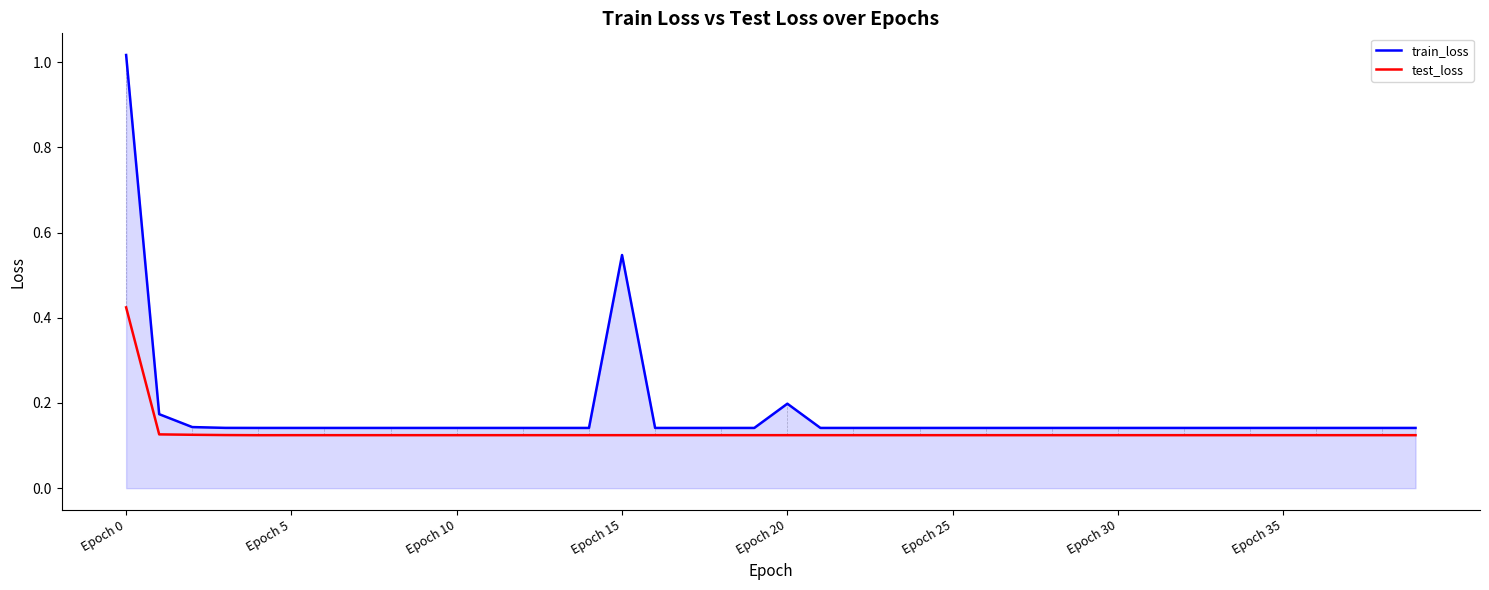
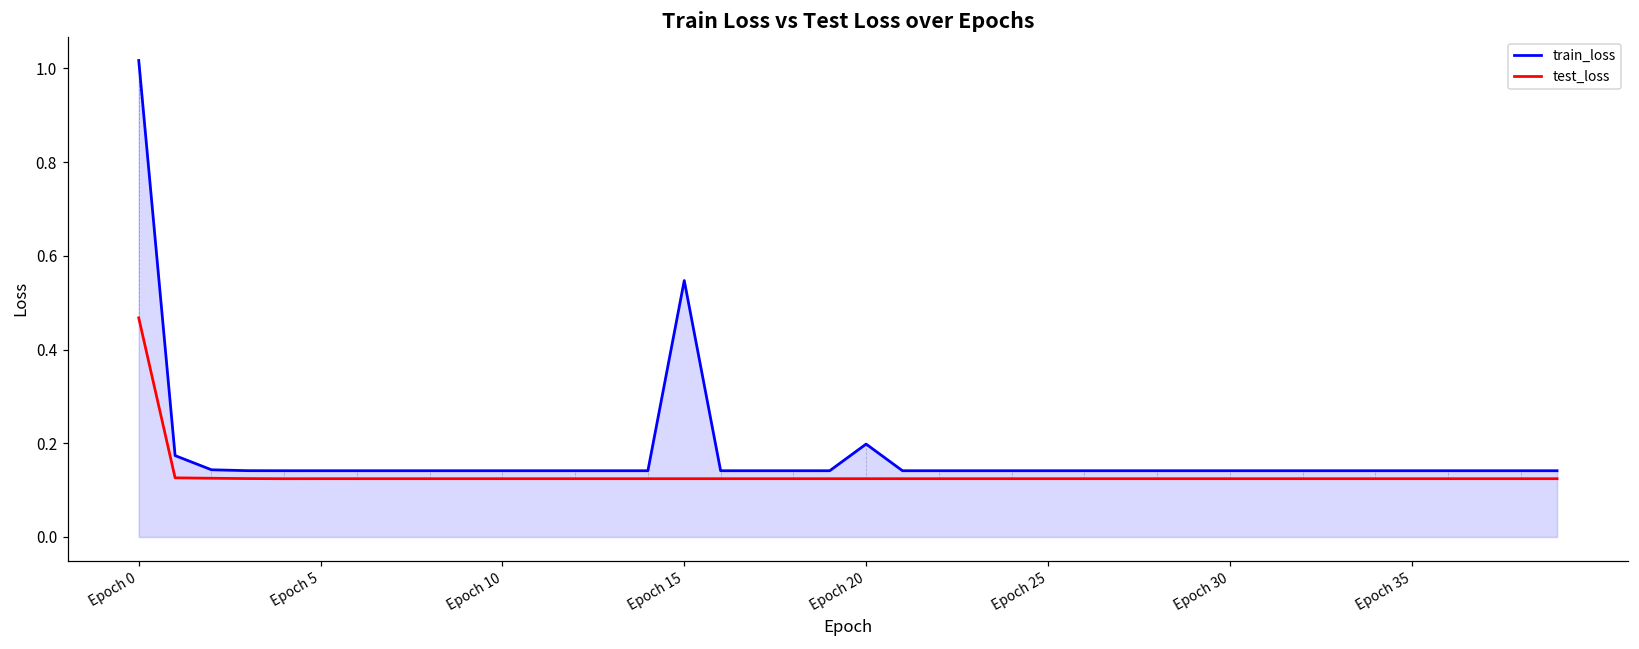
  {
    "train_loss": {
      "Epoch 5": 0.14,
      "Epoch 15": 0.55,
      "Epoch 25": 0.14,
      "Epoch 35": 0.14
    },
    "test_loss": {
-     "Epoch 0": 0.42,
+     "Epoch 0": 0.47,
      "Epoch 5": 0.12,
      "Epoch 15": 0.12,
      "Epoch 25": 0.12,
      "Epoch 35": 0.12
    }
  }
